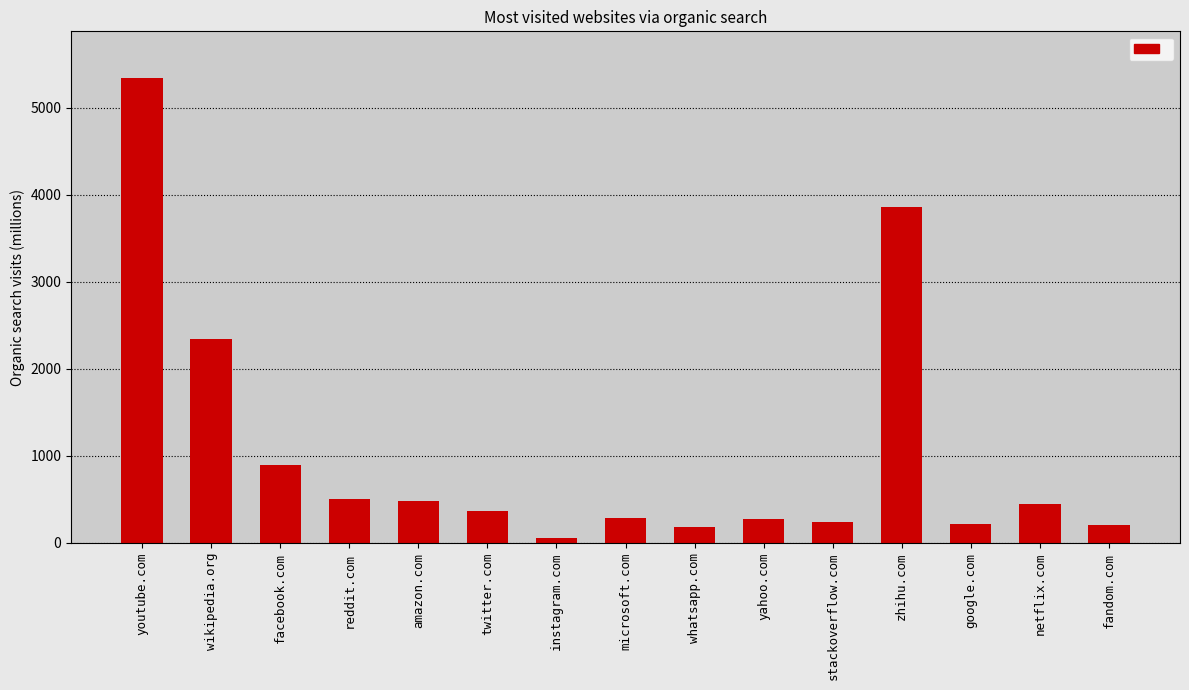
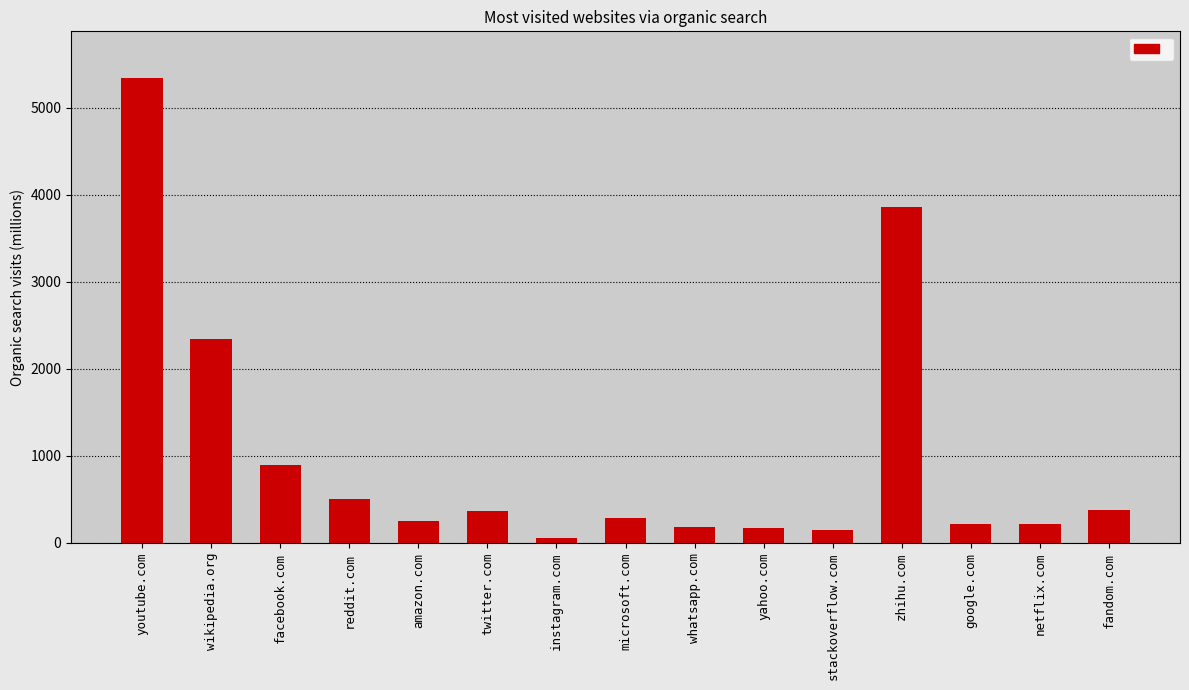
  {
    "youtube.com": 5300,
    "wikipedia.org": 2300,
    "facebook.com": 900,
    "reddit.com": 500,
-   "amazon.com": 500,
+   "amazon.com": 300,
    "twitter.com": 400,
    "instagram.com": 100,
    "microsoft.com": 300,
    "whatsapp.com": 200,
-   "yahoo.com": 300,
-   "stackoverflow.com": 200,
+   "yahoo.com": 200,
+   "stackoverflow.com": 100,
    "zhihu.com": 3900,
    "google.com": 200,
-   "netflix.com": 400,
-   "fandom.com": 200
+   "netflix.com": 200,
+   "fandom.com": 400
  }
